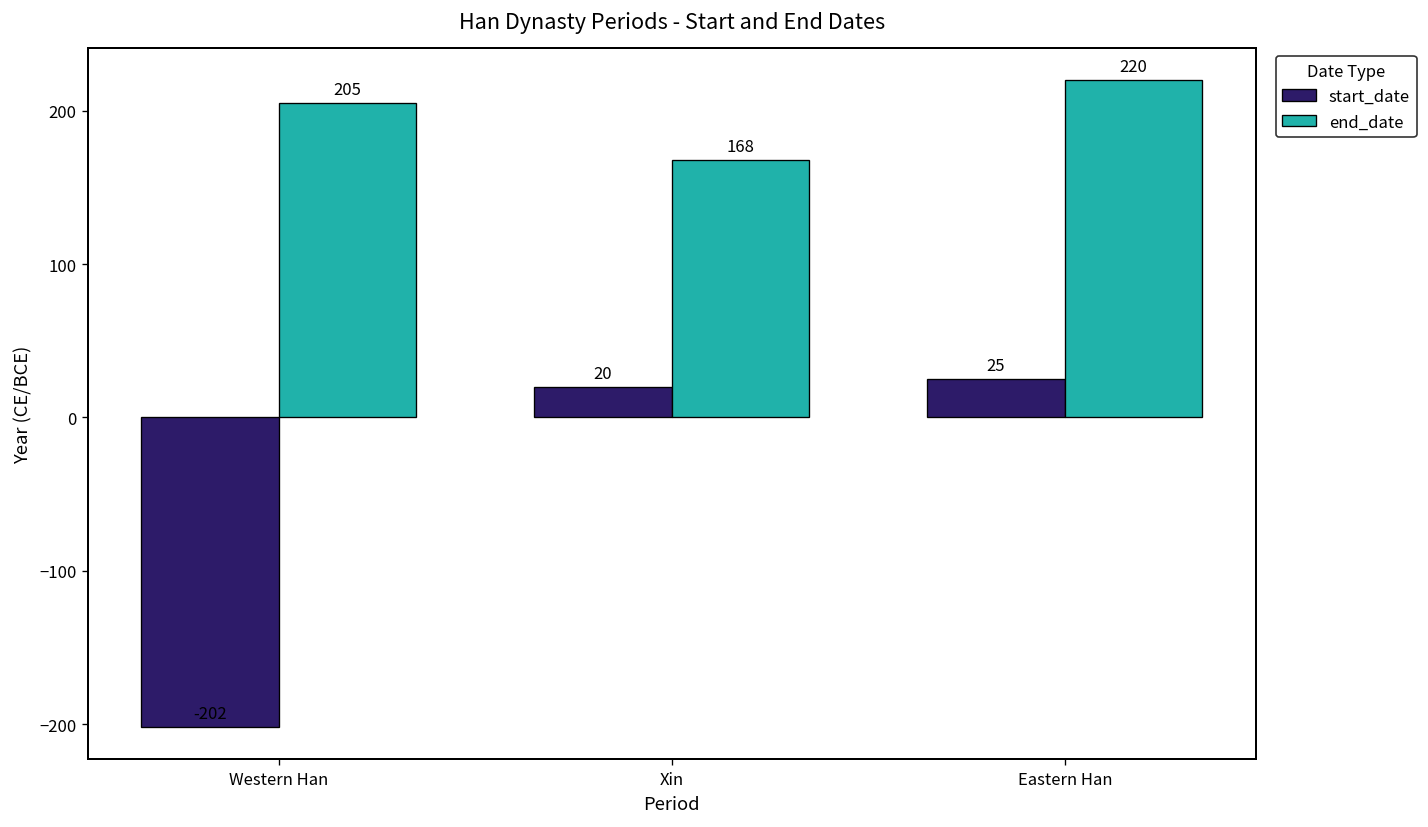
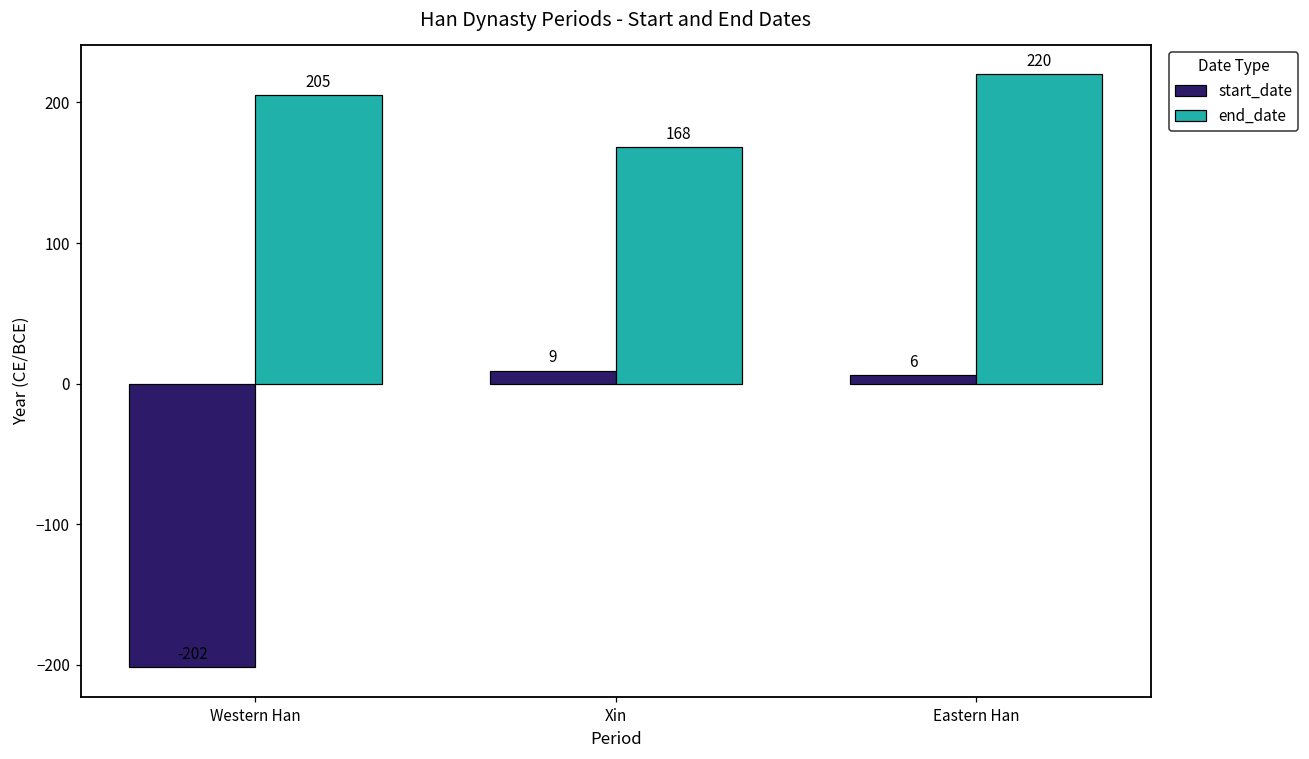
  {
    "start_date": {
      "Western Han": -202,
-     "Xin": 20,
-     "Eastern Han": 25
+     "Xin": 9,
+     "Eastern Han": 6
    },
    "end_date": {
      "Western Han": 205,
      "Xin": 168,
      "Eastern Han": 220
    }
  }
